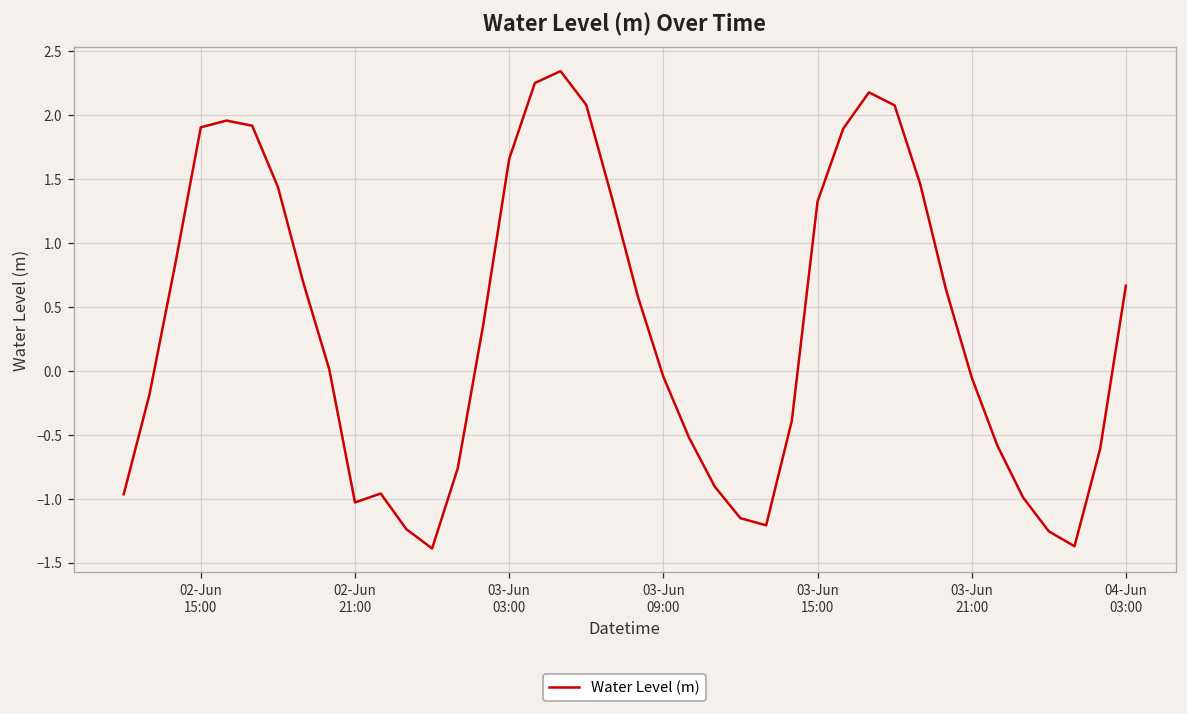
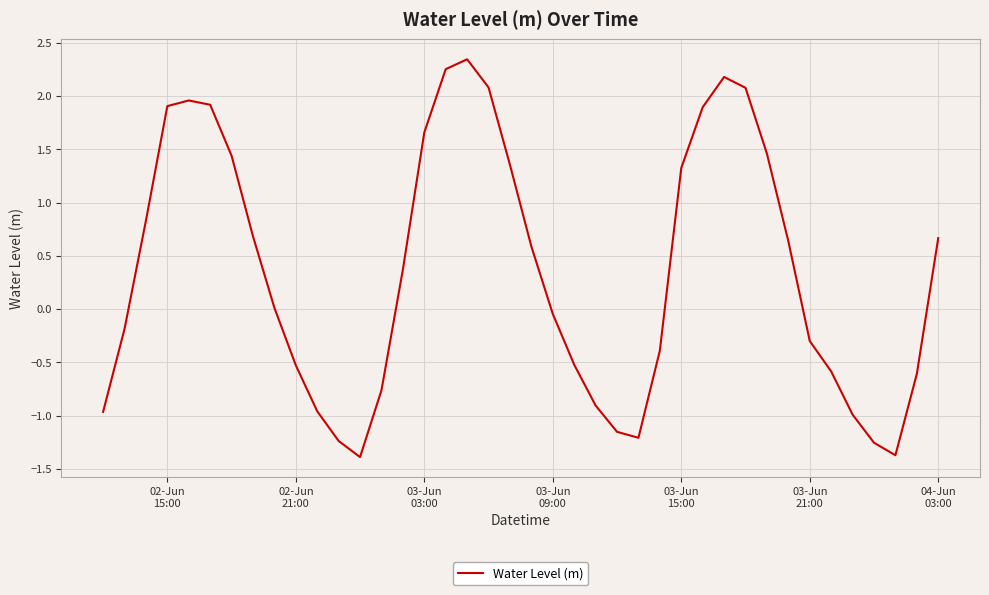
  {
    "02-Jun 15:00": 1.91,
-   "02-Jun 21:00": -1.03,
+   "02-Jun 21:00": -0.53,
    "03-Jun 03:00": 1.66,
    "03-Jun 09:00": -0.05,
    "03-Jun 15:00": 1.32,
-   "03-Jun 21:00": -0.05,
+   "03-Jun 21:00": -0.30,
    "04-Jun 03:00": 0.67
  }
